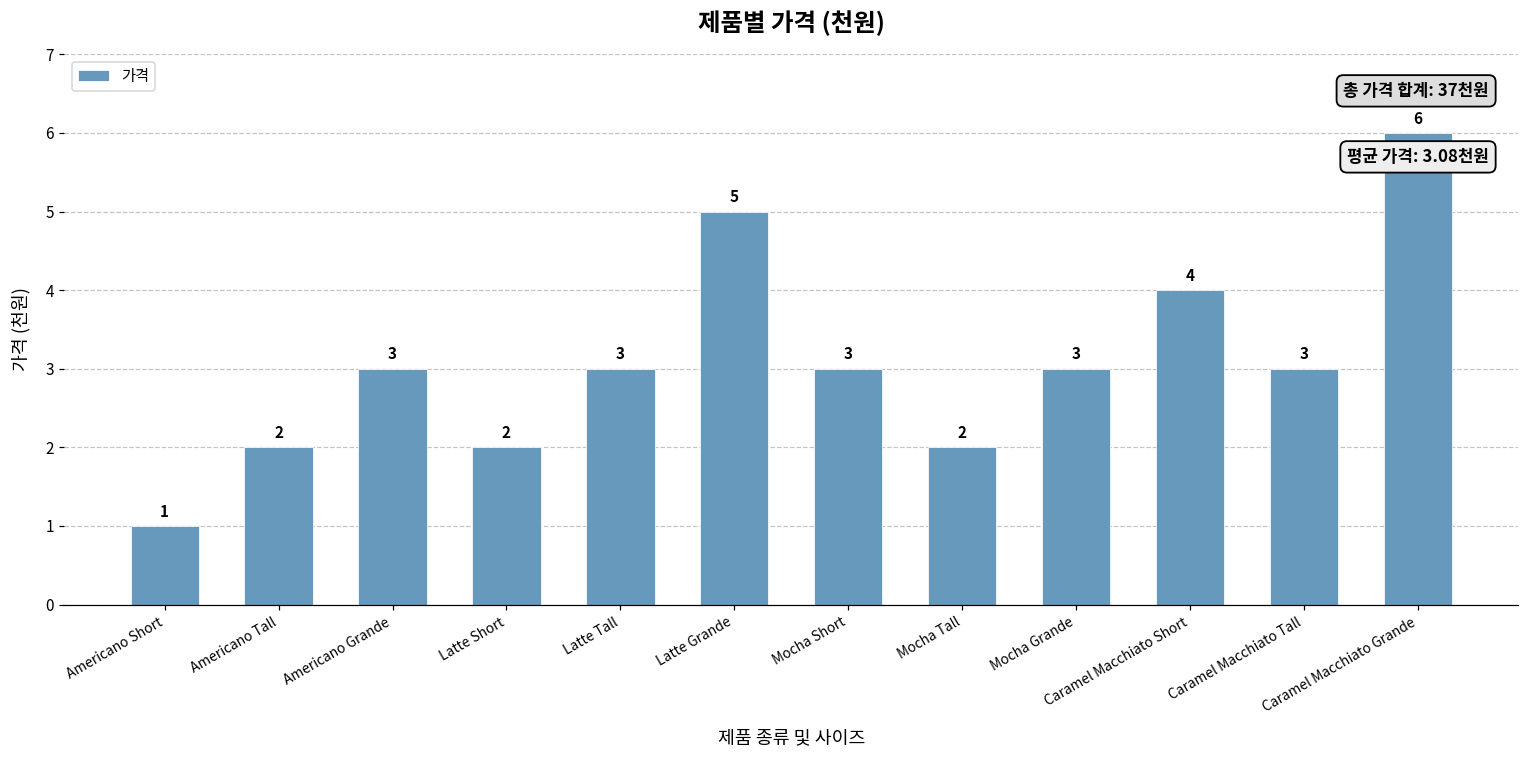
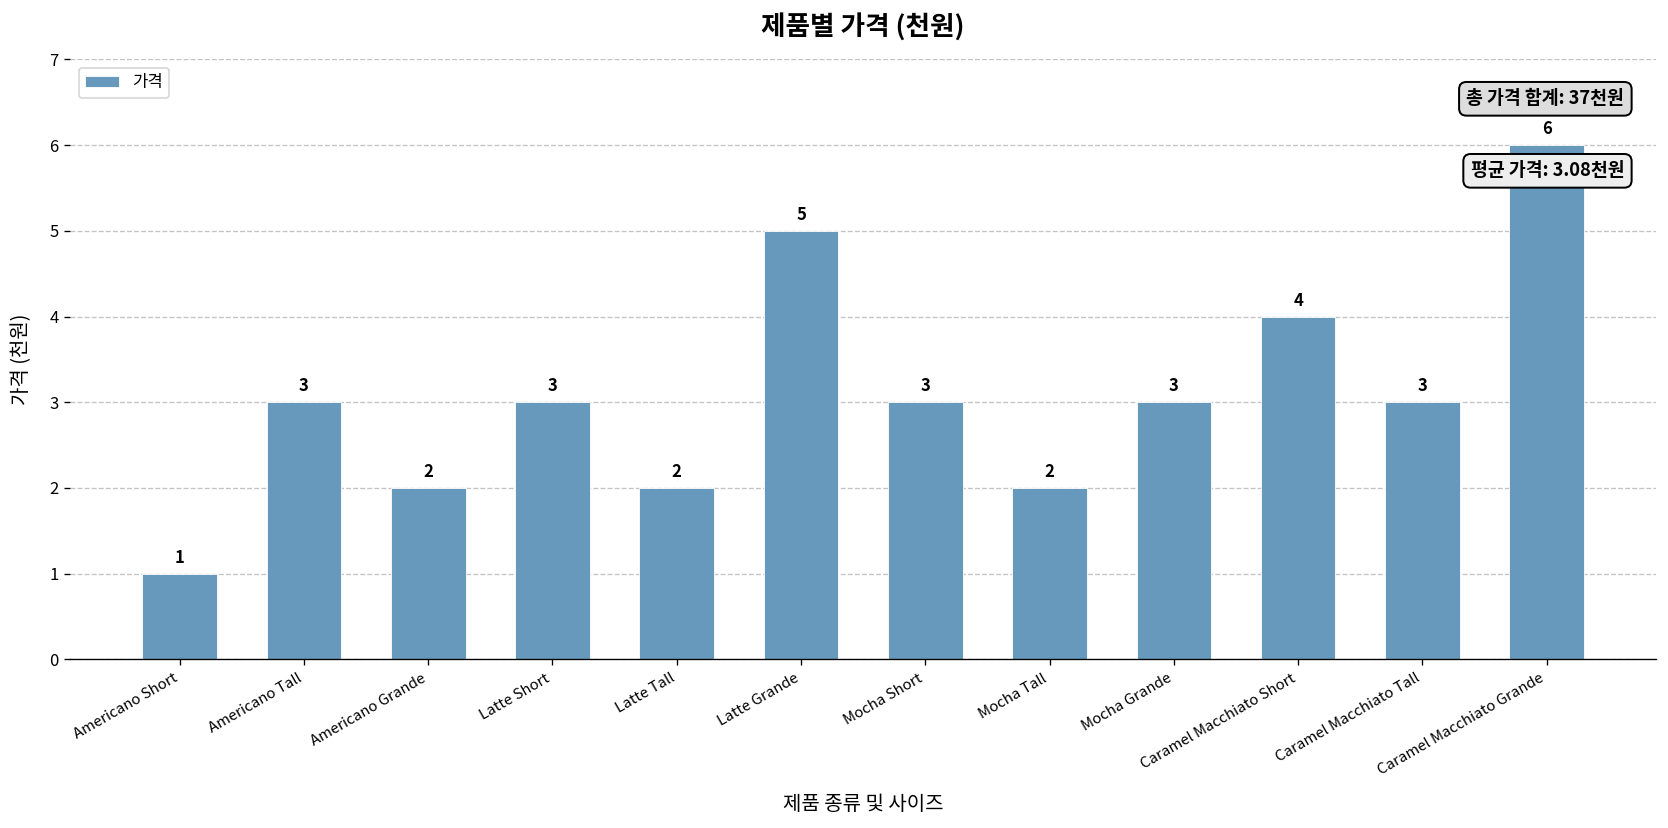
  {
    "Americano Short": 1,
-   "Americano Tall": 2,
-   "Americano Grande": 3,
-   "Latte Short": 2,
-   "Latte Tall": 3,
+   "Americano Tall": 3,
+   "Americano Grande": 2,
+   "Latte Short": 3,
+   "Latte Tall": 2,
    "Latte Grande": 5,
    "Mocha Short": 3,
    "Mocha Tall": 2,
    "Mocha Grande": 3,
    "Caramel Macchiato Short": 4,
    "Caramel Macchiato Tall": 3,
    "Caramel Macchiato Grande": 6
  }
